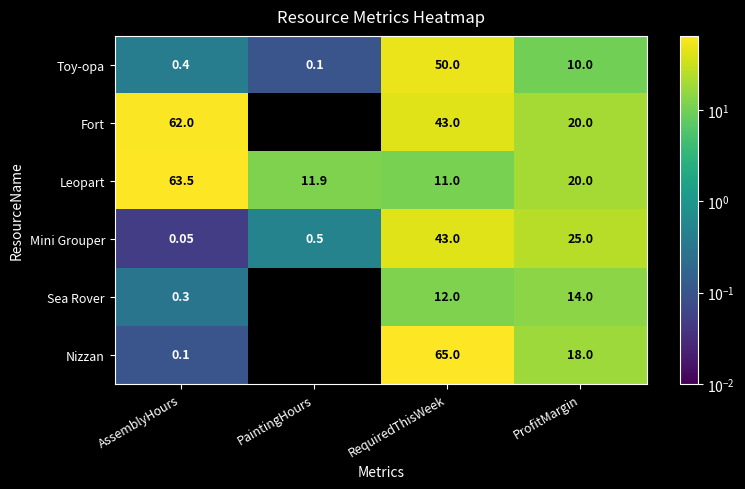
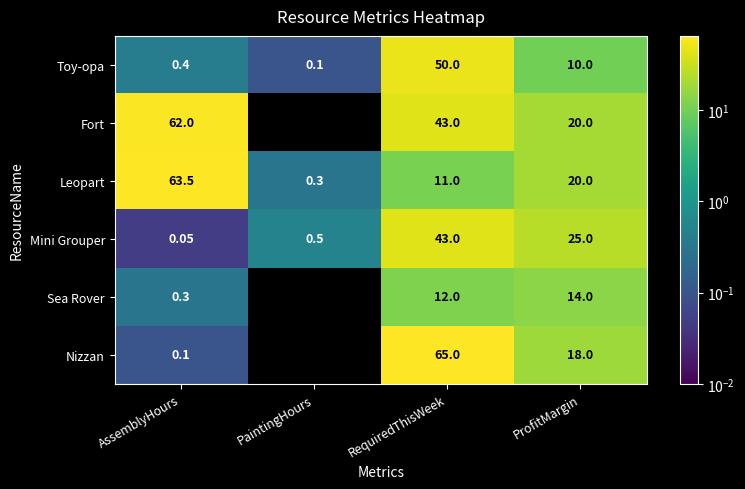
  {
    "Toy-opa": {
      "AssemblyHours": 0.4,
      "PaintingHours": 0.1,
      "RequiredThisWeek": 50.0,
      "ProfitMargin": 10.0
    },
    "Fort": {
      "AssemblyHours": 62.0,
      "RequiredThisWeek": 43.0,
      "ProfitMargin": 20.0
    },
    "Leopart": {
      "AssemblyHours": 63.5,
-     "PaintingHours": 11.9,
+     "PaintingHours": 0.3,
      "RequiredThisWeek": 11.0,
      "ProfitMargin": 20.0
    },
    "Mini Grouper": {
      "AssemblyHours": 0.05,
      "PaintingHours": 0.5,
      "RequiredThisWeek": 43.0,
      "ProfitMargin": 25.0
    },
    "Sea Rover": {
      "AssemblyHours": 0.3,
      "RequiredThisWeek": 12.0,
      "ProfitMargin": 14.0
    },
    "Nizzan": {
      "AssemblyHours": 0.1,
      "RequiredThisWeek": 65.0,
      "ProfitMargin": 18.0
    }
  }
